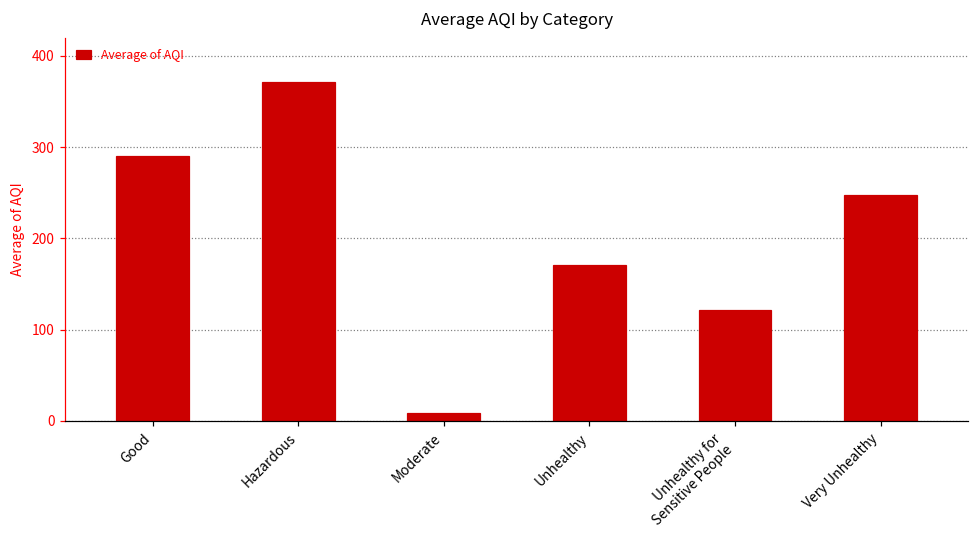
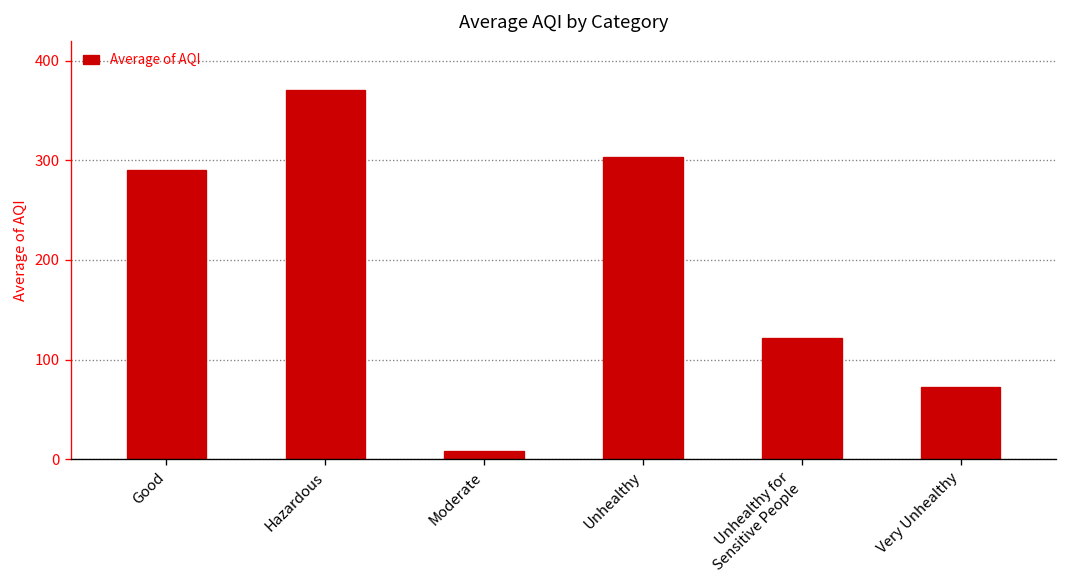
  {
    "Good": 290,
    "Hazardous": 370,
    "Moderate": 10,
-   "Unhealthy": 170,
+   "Unhealthy": 300,
    "Unhealthy for Sensitive People": 120,
-   "Very Unhealthy": 250
+   "Very Unhealthy": 70
  }
